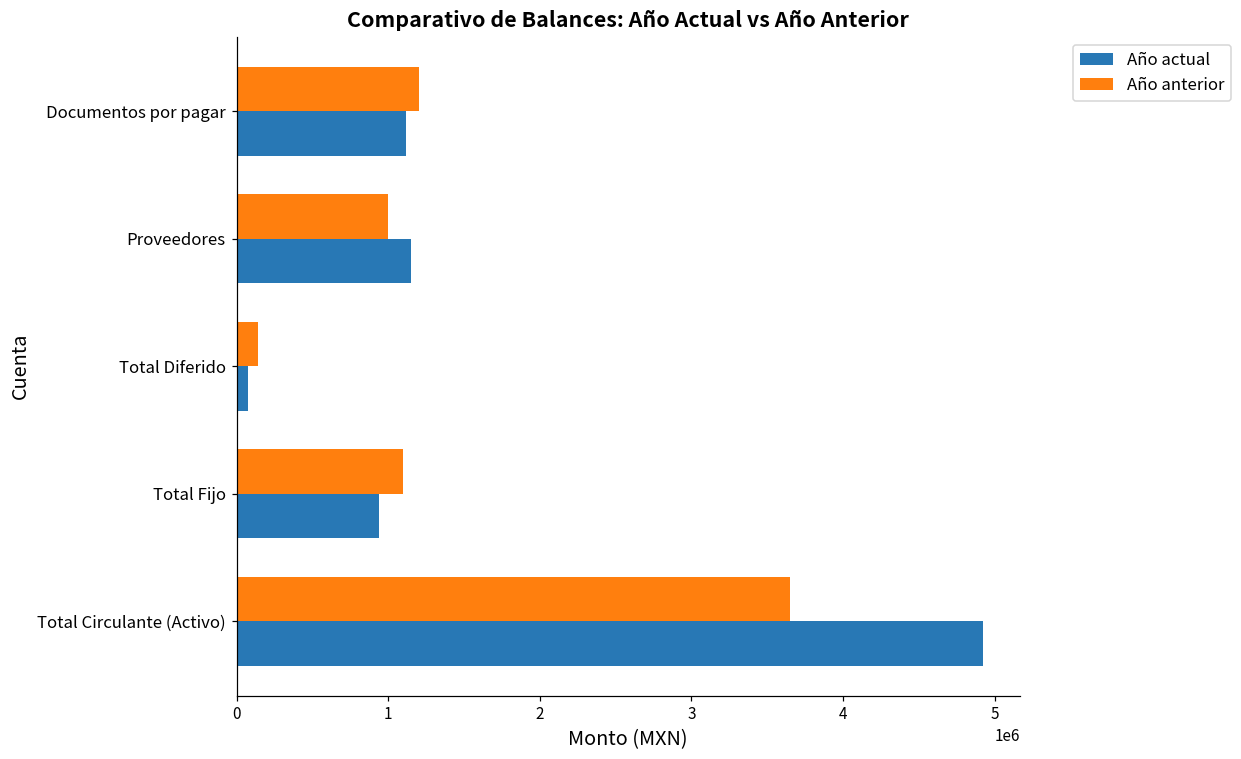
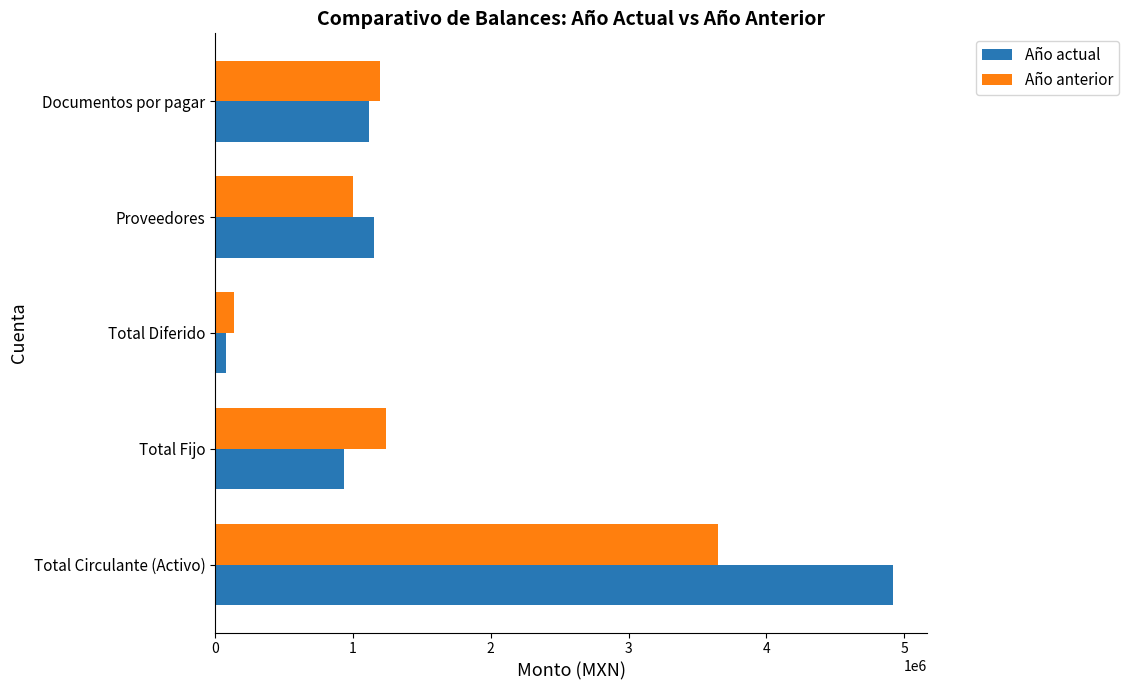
  {
    "Año actual": {
      "Documentos por pagar": 1120000,
      "Proveedores": 1150000,
      "Total Diferido": 80000,
      "Total Fijo": 940000,
      "Total Circulante (Activo)": 4920000
    },
    "Año anterior": {
      "Documentos por pagar": 1200000,
      "Proveedores": 1000000,
      "Total Diferido": 140000,
-     "Total Fijo": 1100000,
+     "Total Fijo": 1240000,
      "Total Circulante (Activo)": 3650000
    }
  }
